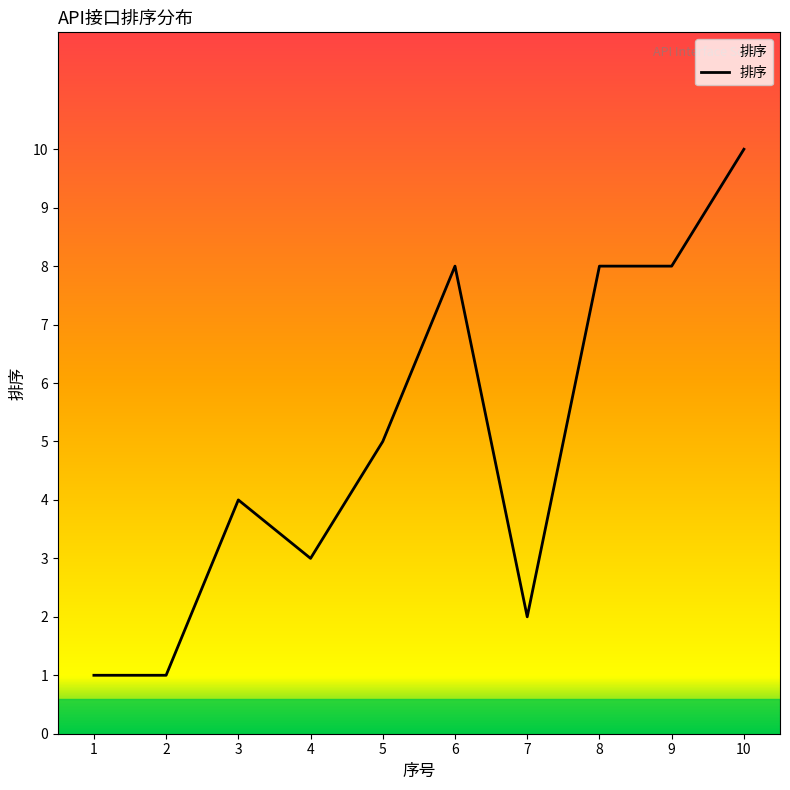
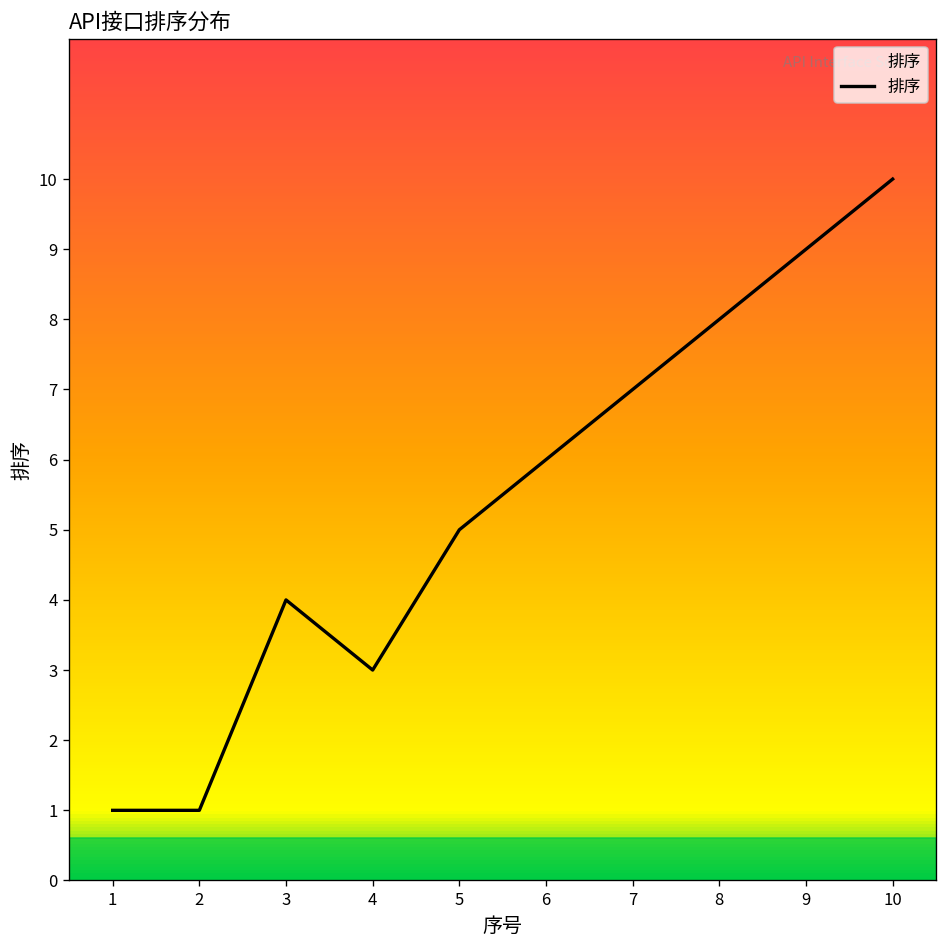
  {
    "1": 1,
    "2": 1,
    "3": 4,
    "4": 3,
    "5": 5,
-   "6": 8,
-   "7": 2,
+   "6": 6,
+   "7": 7,
    "8": 8,
-   "9": 8,
+   "9": 9,
    "10": 10
  }
